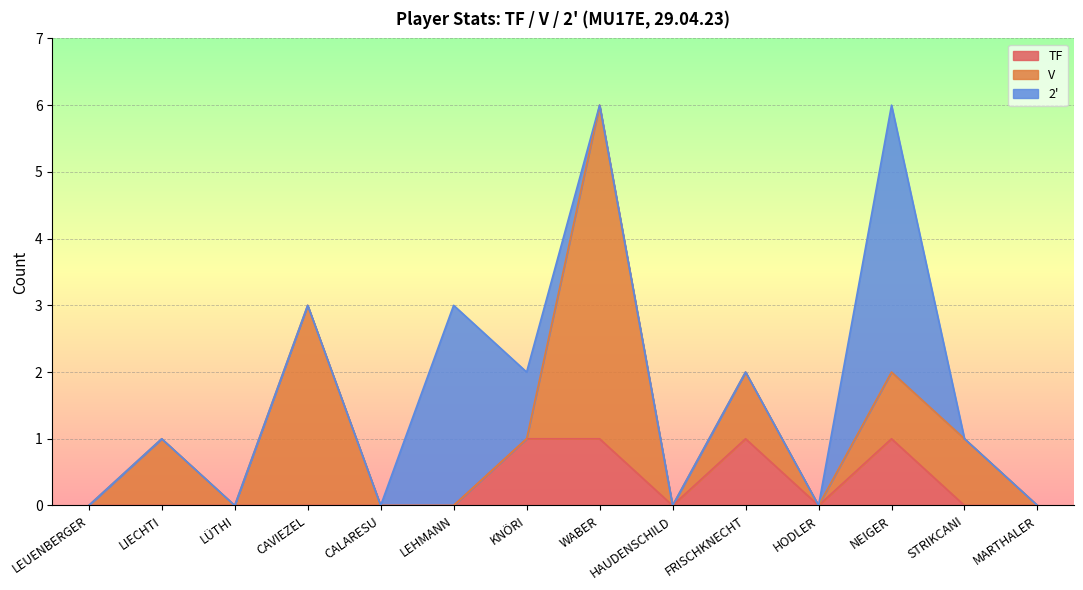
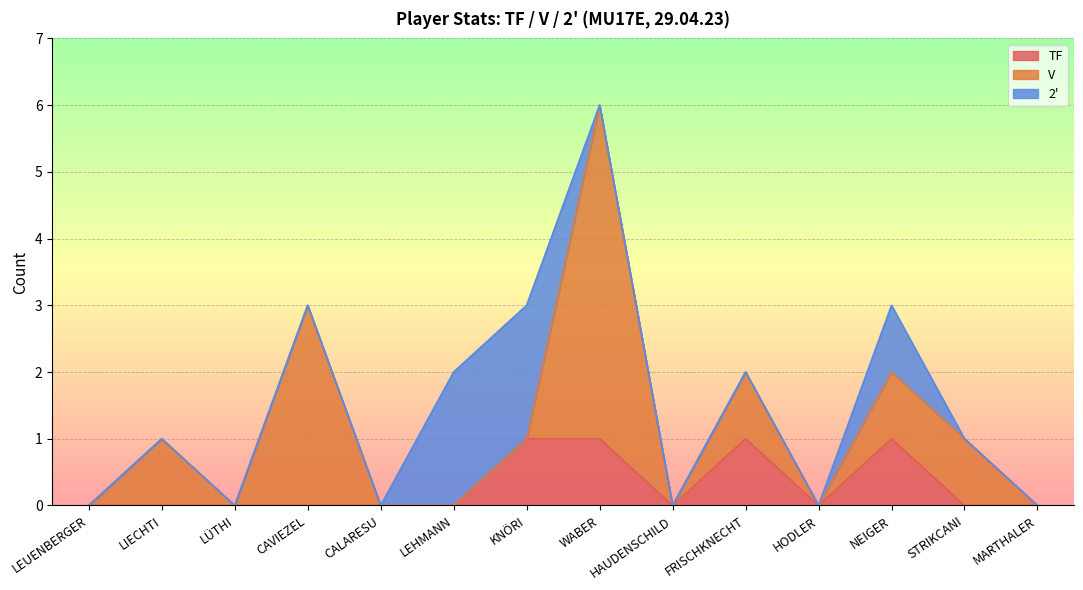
  {
    "2'": {
-     "LEHMANN": 3,
-     "KNÖRI": 1,
-     "NEIGER": 4
+     "LEHMANN": 2,
+     "KNÖRI": 2,
+     "NEIGER": 1
    }
  }
